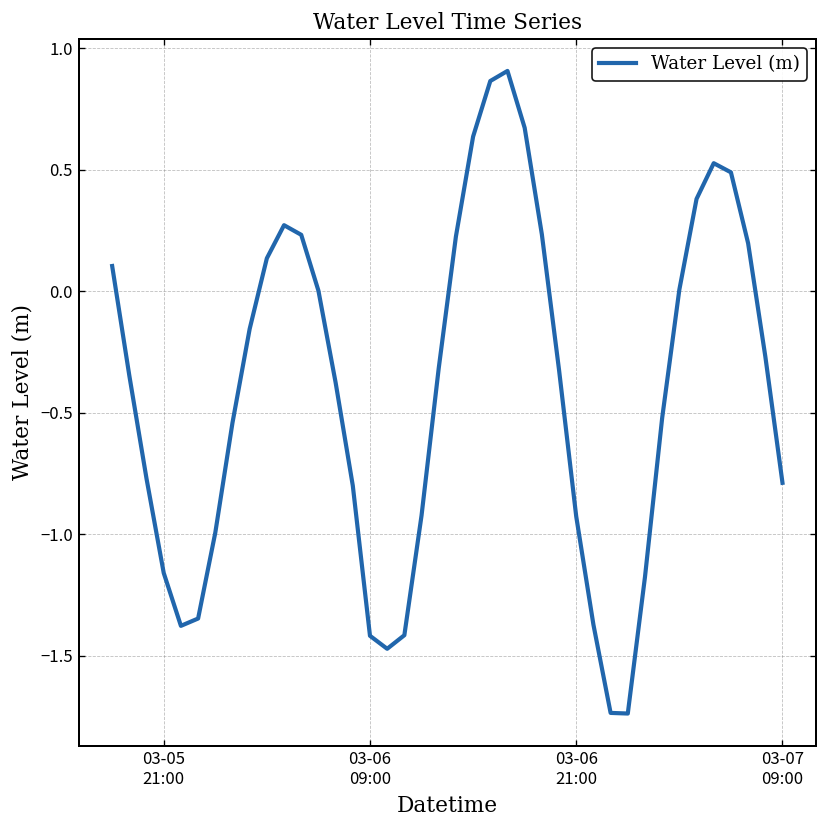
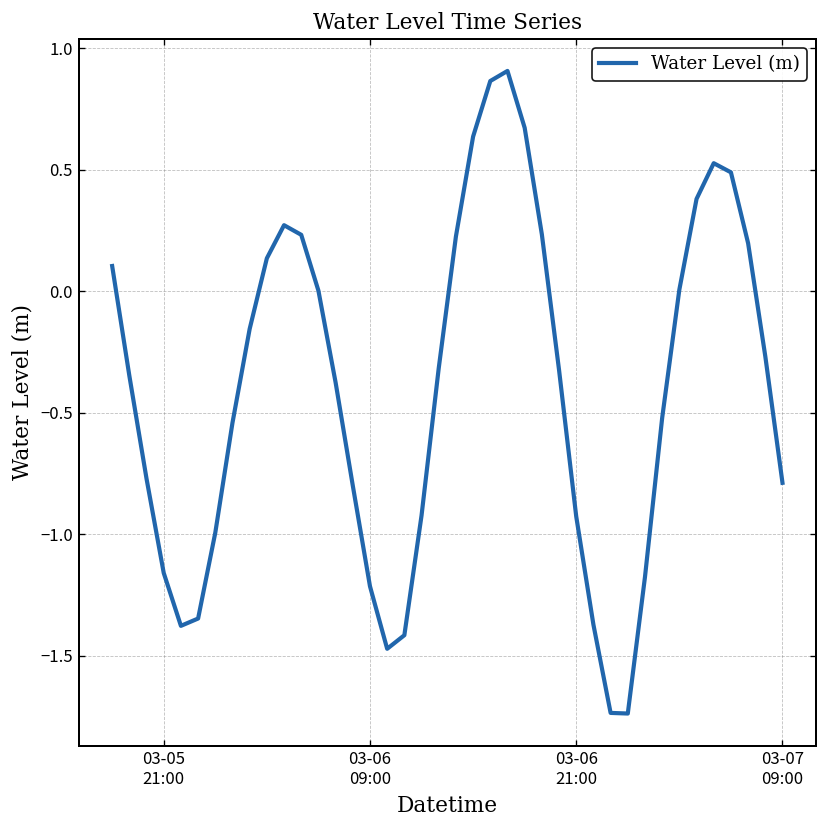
  {
    "03-05 21:00": -1.16,
-   "03-06 09:00": -1.42,
+   "03-06 09:00": -1.21,
    "03-06 21:00": -0.93,
    "03-07 09:00": -0.79
  }
